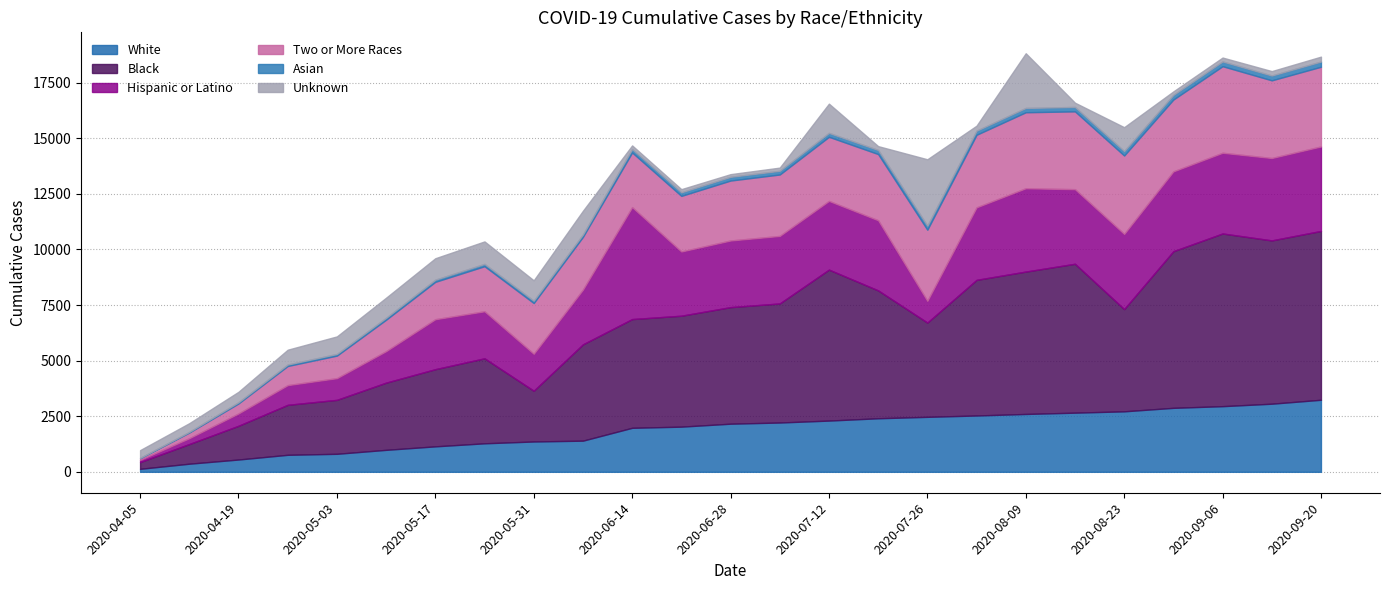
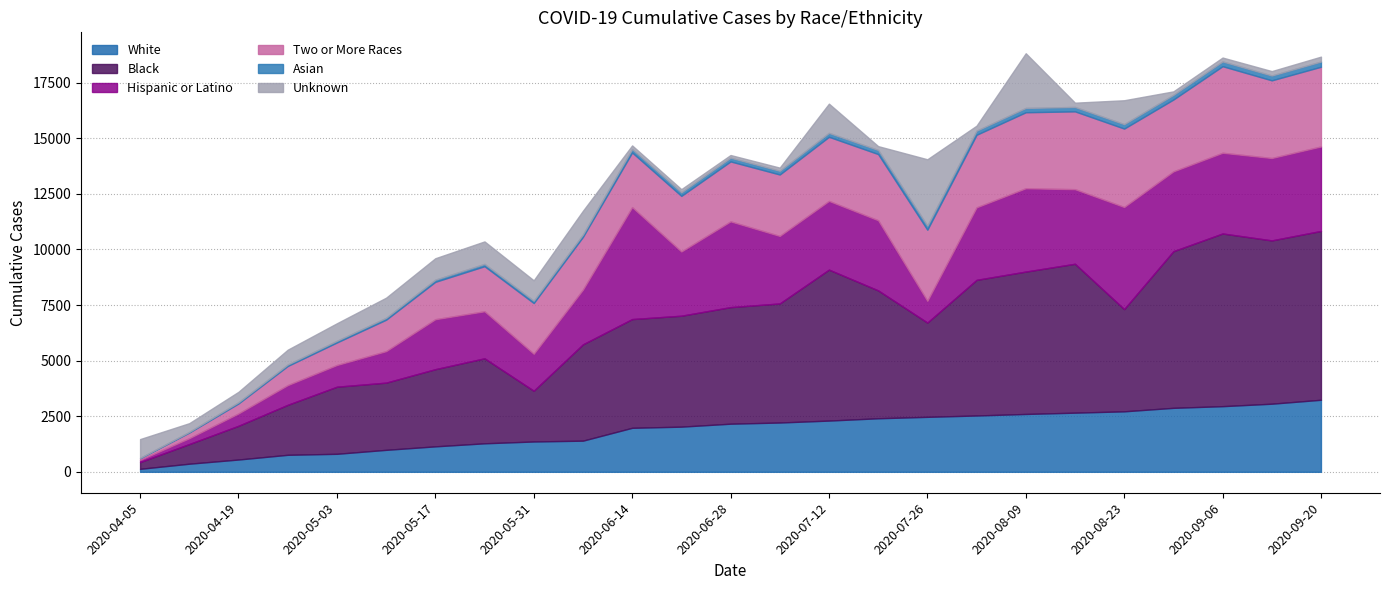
  {
    "Black": {
      "2020-04-19": 1500,
-     "2020-05-03": 2400,
+     "2020-05-03": 3000,
      "2020-05-17": 3500,
      "2020-05-31": 2300,
      "2020-06-14": 4900,
      "2020-06-28": 5200,
      "2020-07-12": 6800,
      "2020-07-26": 4200,
      "2020-08-09": 6400,
      "2020-08-23": 4600,
      "2020-09-06": 7800,
      "2020-09-20": 7600
    },
    "Hispanic or Latino": {
      "2020-04-19": 600,
      "2020-05-03": 1000,
      "2020-05-17": 2200,
      "2020-05-31": 1700,
      "2020-06-14": 5000,
-     "2020-06-28": 3000,
+     "2020-06-28": 3900,
      "2020-07-12": 3100,
      "2020-07-26": 1000,
      "2020-08-09": 3700,
-     "2020-08-23": 3400,
+     "2020-08-23": 4600,
      "2020-09-06": 3600,
      "2020-09-20": 3800
    },
    "Two or More Races": {
      "2020-06-14": 2500,
      "2020-06-28": 2700,
      "2020-07-12": 2900,
      "2020-07-26": 3200,
      "2020-08-09": 3400,
      "2020-08-23": 3500,
      "2020-09-06": 3900,
      "2020-09-20": 3600
    },
    "Unknown": {
-     "2020-04-05": 300,
+     "2020-04-05": 800,
      "2020-04-19": 500,
      "2020-05-03": 800,
      "2020-05-17": 1000,
      "2020-05-31": 900,
      "2020-06-14": 200,
      "2020-06-28": 100,
      "2020-07-12": 1300,
      "2020-07-26": 3000,
      "2020-08-09": 2500,
      "2020-08-23": 1100,
      "2020-09-06": 200,
      "2020-09-20": 200
    }
  }
